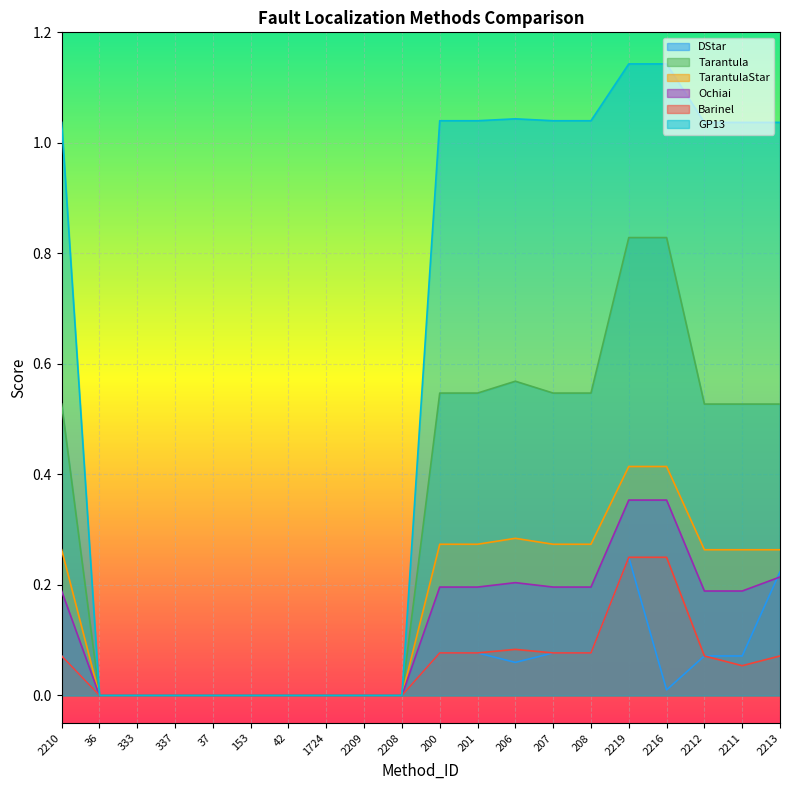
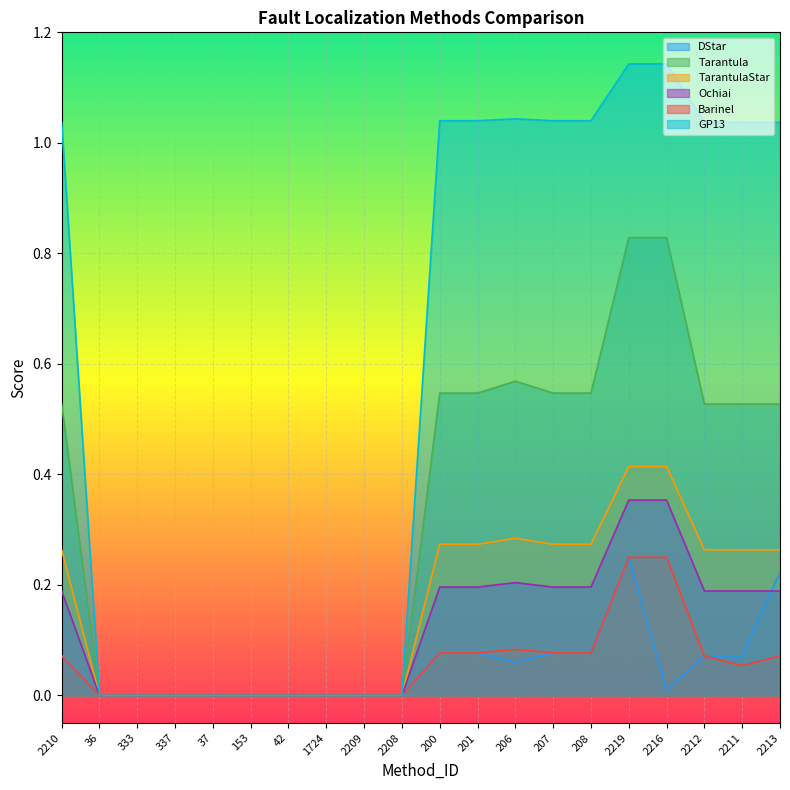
  {
    "Tarantula": {
      "2210": 0.53,
      "200": 0.55,
      "201": 0.55,
      "206": 0.57,
      "207": 0.55,
      "208": 0.55,
      "2219": 0.83,
      "2216": 0.83,
      "2212": 0.53,
      "2211": 0.53,
      "2213": 0.53
    },
    "TarantulaStar": {
      "2210": 0.26,
      "200": 0.27,
      "201": 0.27,
      "206": 0.28,
      "207": 0.27,
      "208": 0.27,
      "2219": 0.41,
      "2216": 0.41,
      "2212": 0.26,
      "2211": 0.26,
      "2213": 0.26
    },
    "Ochiai": {
      "2210": 0.19,
      "200": 0.20,
      "201": 0.20,
      "206": 0.20,
      "207": 0.20,
      "208": 0.20,
      "2219": 0.35,
      "2216": 0.35,
      "2212": 0.19,
      "2211": 0.19,
-     "2213": 0.21
+     "2213": 0.19
    },
    "Barinel": {
      "206": 0.08,
      "2216": 0.25,
      "2211": 0.05,
      "2213": 0.07
    }
  }
